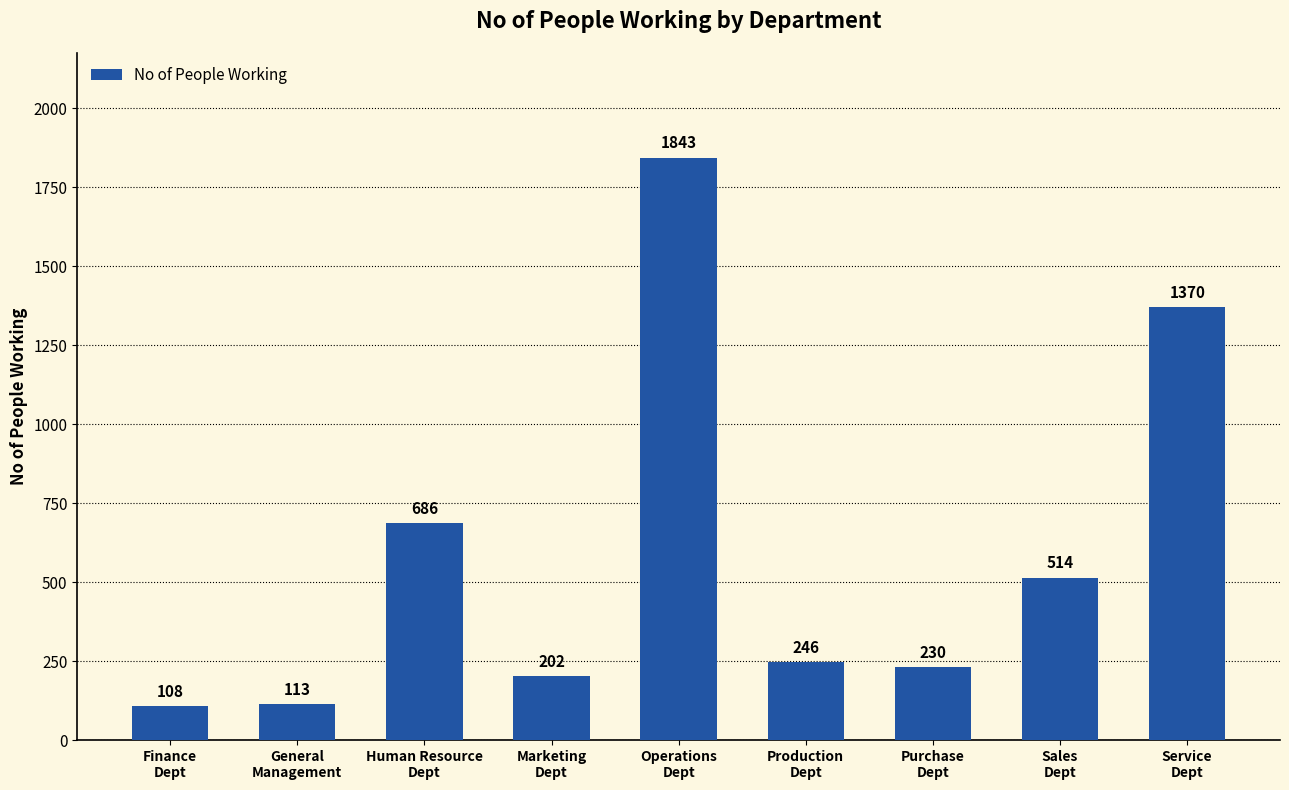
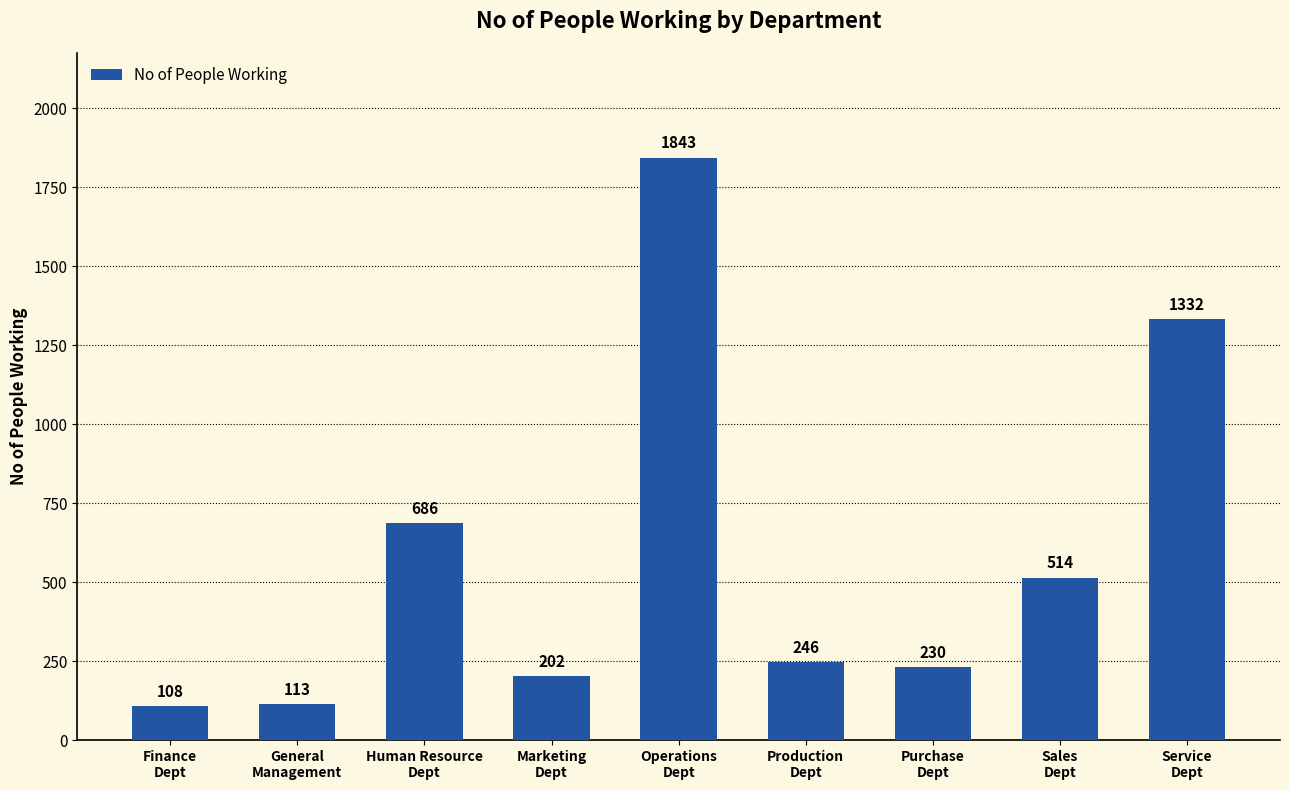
  {
    "Finance Dept": 108,
    "General Management": 113,
    "Human Resource Dept": 686,
    "Marketing Dept": 202,
    "Operations Dept": 1843,
    "Production Dept": 246,
    "Purchase Dept": 230,
    "Sales Dept": 514,
-   "Service Dept": 1370
+   "Service Dept": 1332
  }
